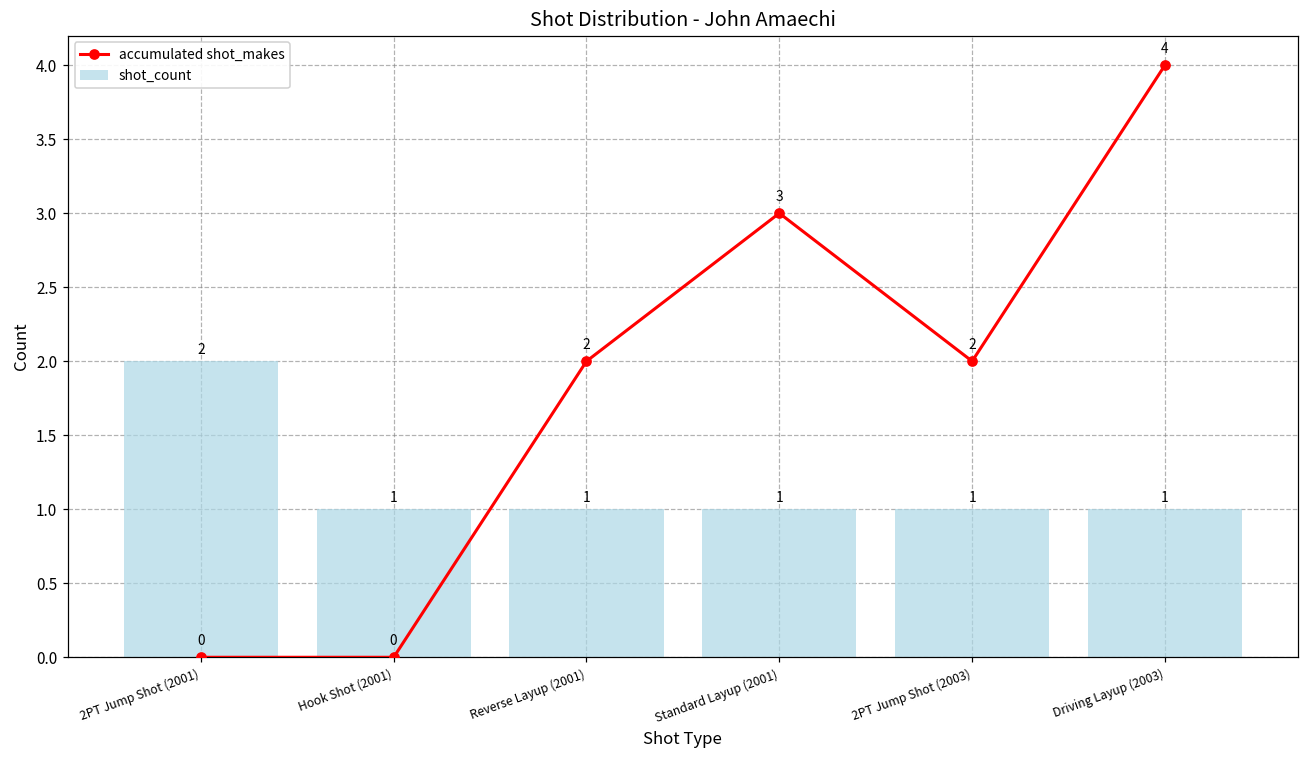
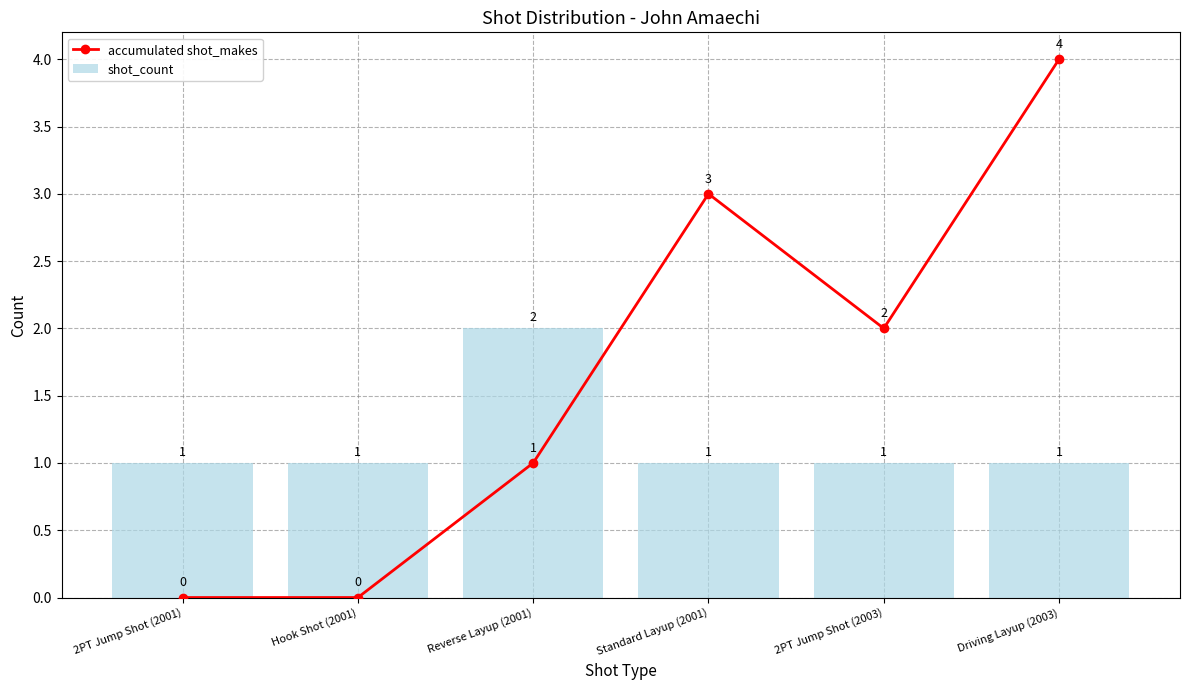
  {
    "shot_count": {
-     "2PT Jump Shot (2001)": 2,
+     "2PT Jump Shot (2001)": 1,
      "Hook Shot (2001)": 1,
-     "Reverse Layup (2001)": 1,
+     "Reverse Layup (2001)": 2,
      "Standard Layup (2001)": 1,
      "2PT Jump Shot (2003)": 1,
      "Driving Layup (2003)": 1
    },
    "accumulated shot_makes": {
      "2PT Jump Shot (2001)": 0,
      "Hook Shot (2001)": 0,
-     "Reverse Layup (2001)": 2,
+     "Reverse Layup (2001)": 1,
      "Standard Layup (2001)": 3,
      "2PT Jump Shot (2003)": 2,
      "Driving Layup (2003)": 4
    }
  }
